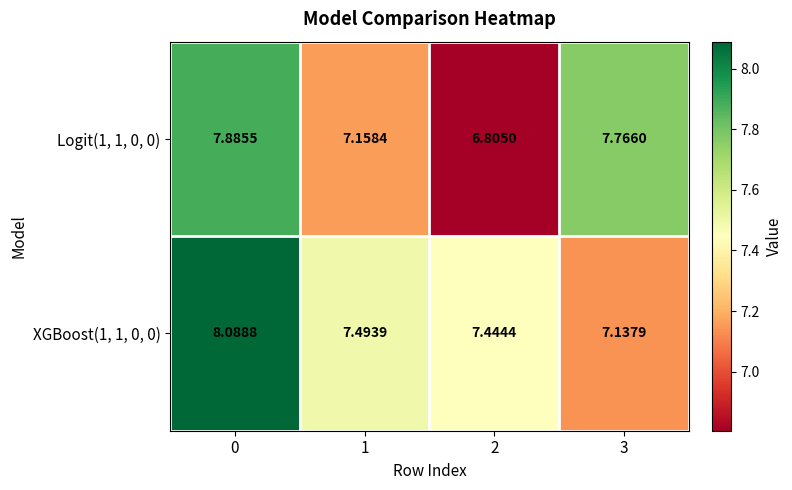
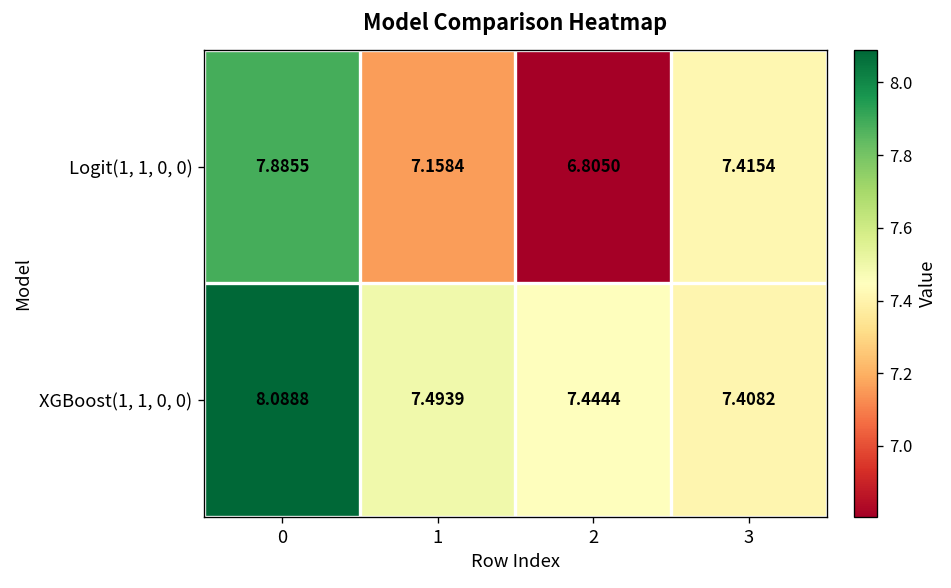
  {
    "Logit(1, 1, 0, 0)": {
      "0": 7.8855,
      "1": 7.1584,
      "2": 6.8050,
-     "3": 7.7660
+     "3": 7.4154
    },
    "XGBoost(1, 1, 0, 0)": {
      "0": 8.0888,
      "1": 7.4939,
      "2": 7.4444,
-     "3": 7.1379
+     "3": 7.4082
    }
  }
